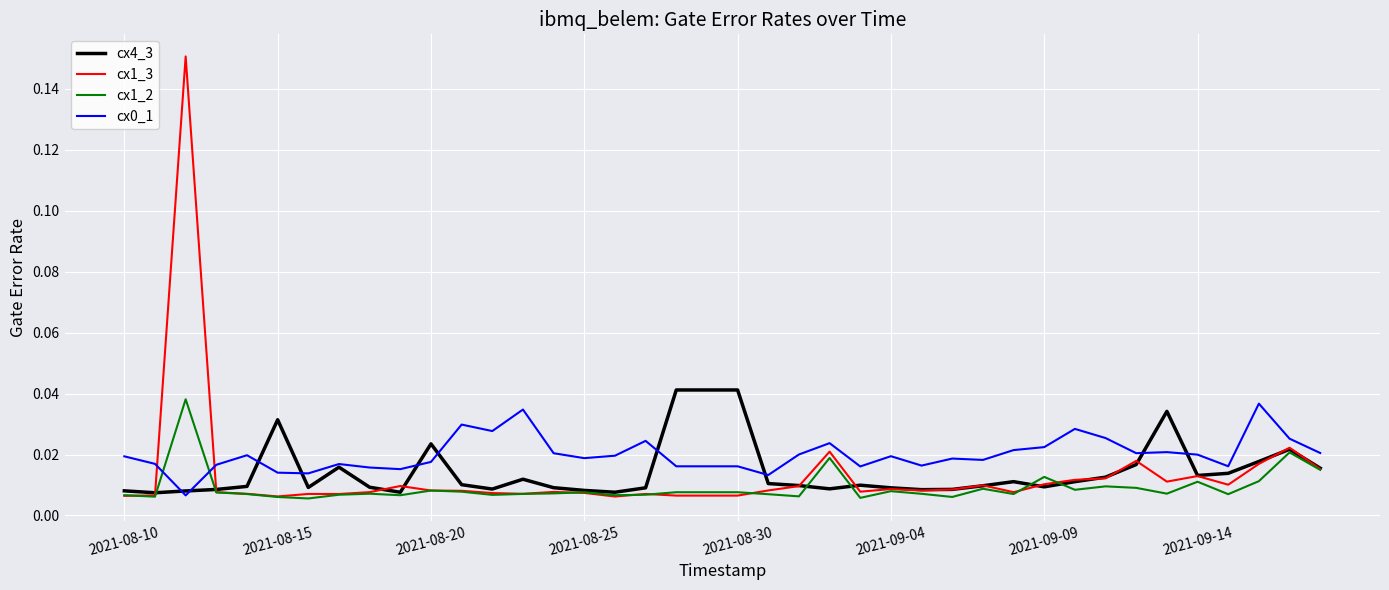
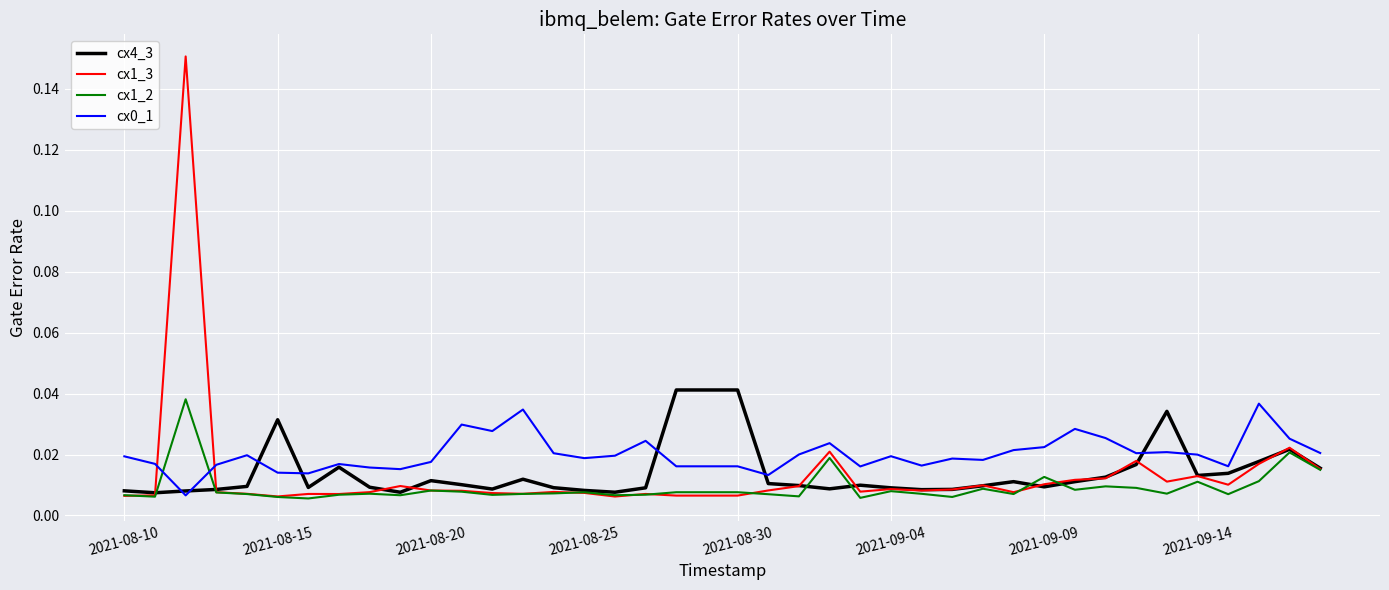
  {
    "cx4_3": {
      "2021-08-10": 0.008,
      "2021-08-15": 0.031,
-     "2021-08-20": 0.023,
+     "2021-08-20": 0.011,
      "2021-08-30": 0.041
    },
    "cx1_3": {
      "2021-08-30": 0.007
    },
    "cx1_2": {
      "2021-08-30": 0.008,
      "2021-09-09": 0.013,
      "2021-09-14": 0.011
    },
    "cx0_1": {
      "2021-08-10": 0.019,
      "2021-08-15": 0.014,
      "2021-08-20": 0.018,
      "2021-08-25": 0.019,
      "2021-08-30": 0.016,
      "2021-09-04": 0.019,
      "2021-09-09": 0.022,
      "2021-09-14": 0.020
    }
  }
